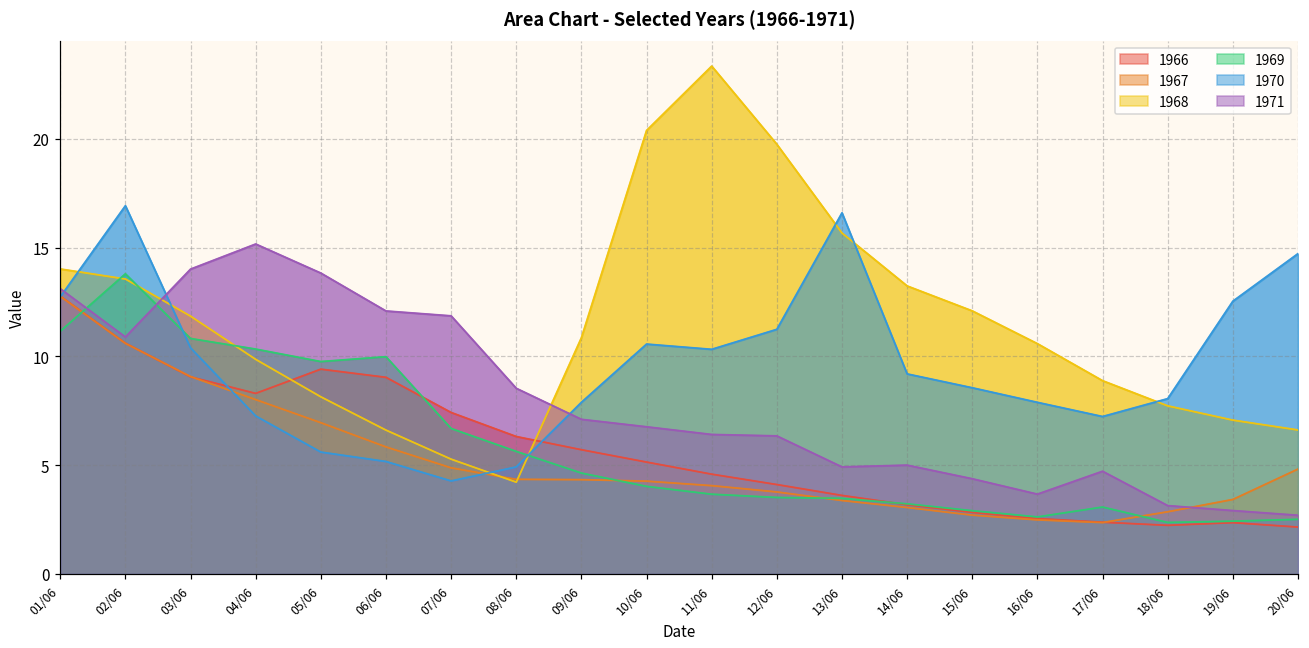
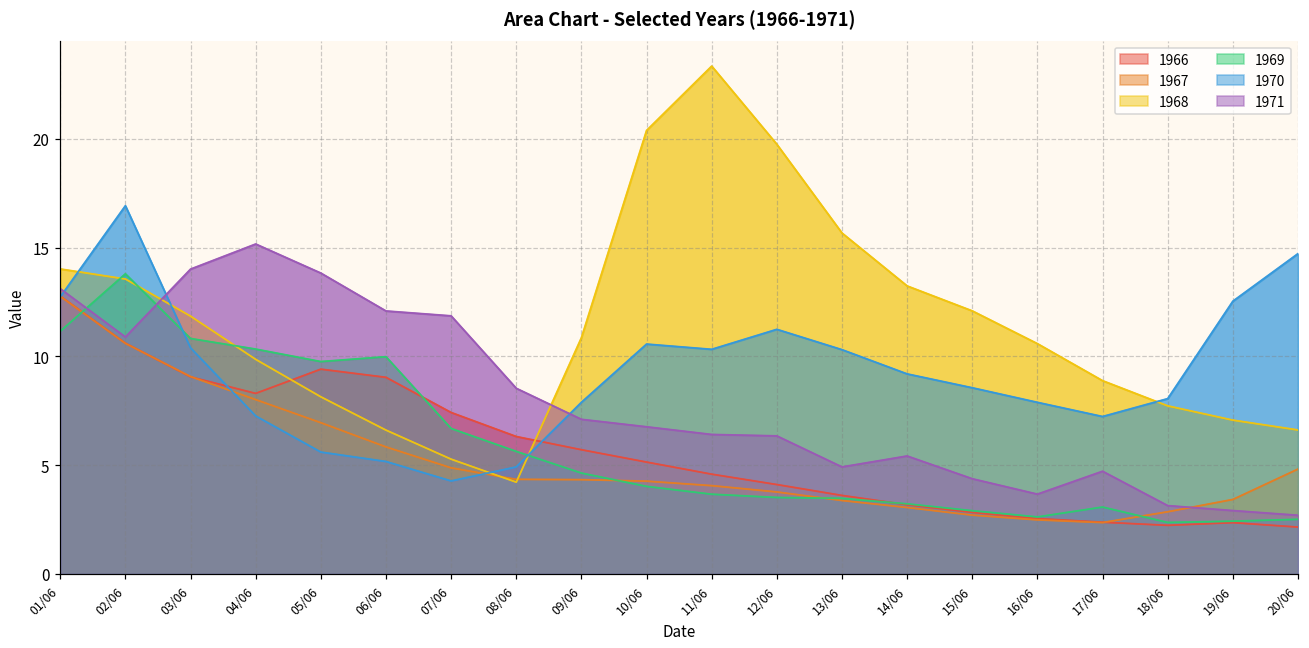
  {
    "1969": {
      "01/06": 11.2,
      "02/06": 13.8,
      "03/06": 10.8,
      "04/06": 10.3,
      "05/06": 9.8,
      "06/06": 10.0,
      "07/06": 6.7,
      "08/06": 5.6,
      "09/06": 4.6,
      "10/06": 4.0,
      "11/06": 3.7,
      "12/06": 3.5,
      "17/06": 3.1,
      "18/06": 2.4,
      "20/06": 2.5
    },
    "1970": {
      "02/06": 16.9,
      "03/06": 10.4,
      "04/06": 7.3,
      "05/06": 5.6,
      "06/06": 5.2,
      "07/06": 4.3,
      "08/06": 4.9,
      "09/06": 7.9,
      "10/06": 10.6,
      "11/06": 10.3,
      "12/06": 11.2,
-     "13/06": 16.6,
+     "13/06": 10.3,
      "14/06": 9.2,
      "15/06": 8.6,
      "16/06": 7.9,
      "17/06": 7.2,
      "18/06": 8.1,
      "19/06": 12.5,
      "20/06": 14.7
    },
    "1971": {
      "01/06": 13.1,
      "02/06": 10.9,
      "03/06": 14.0,
      "04/06": 15.2,
      "05/06": 13.8,
      "06/06": 12.1,
      "07/06": 11.9,
      "08/06": 8.5,
      "09/06": 7.1,
      "10/06": 6.8,
      "11/06": 6.4,
      "12/06": 6.3,
      "13/06": 4.9,
-     "14/06": 5.0,
+     "14/06": 5.4,
      "15/06": 4.4,
      "16/06": 3.7,
      "17/06": 4.7,
      "18/06": 3.1,
      "19/06": 2.9,
      "20/06": 2.7
    }
  }
